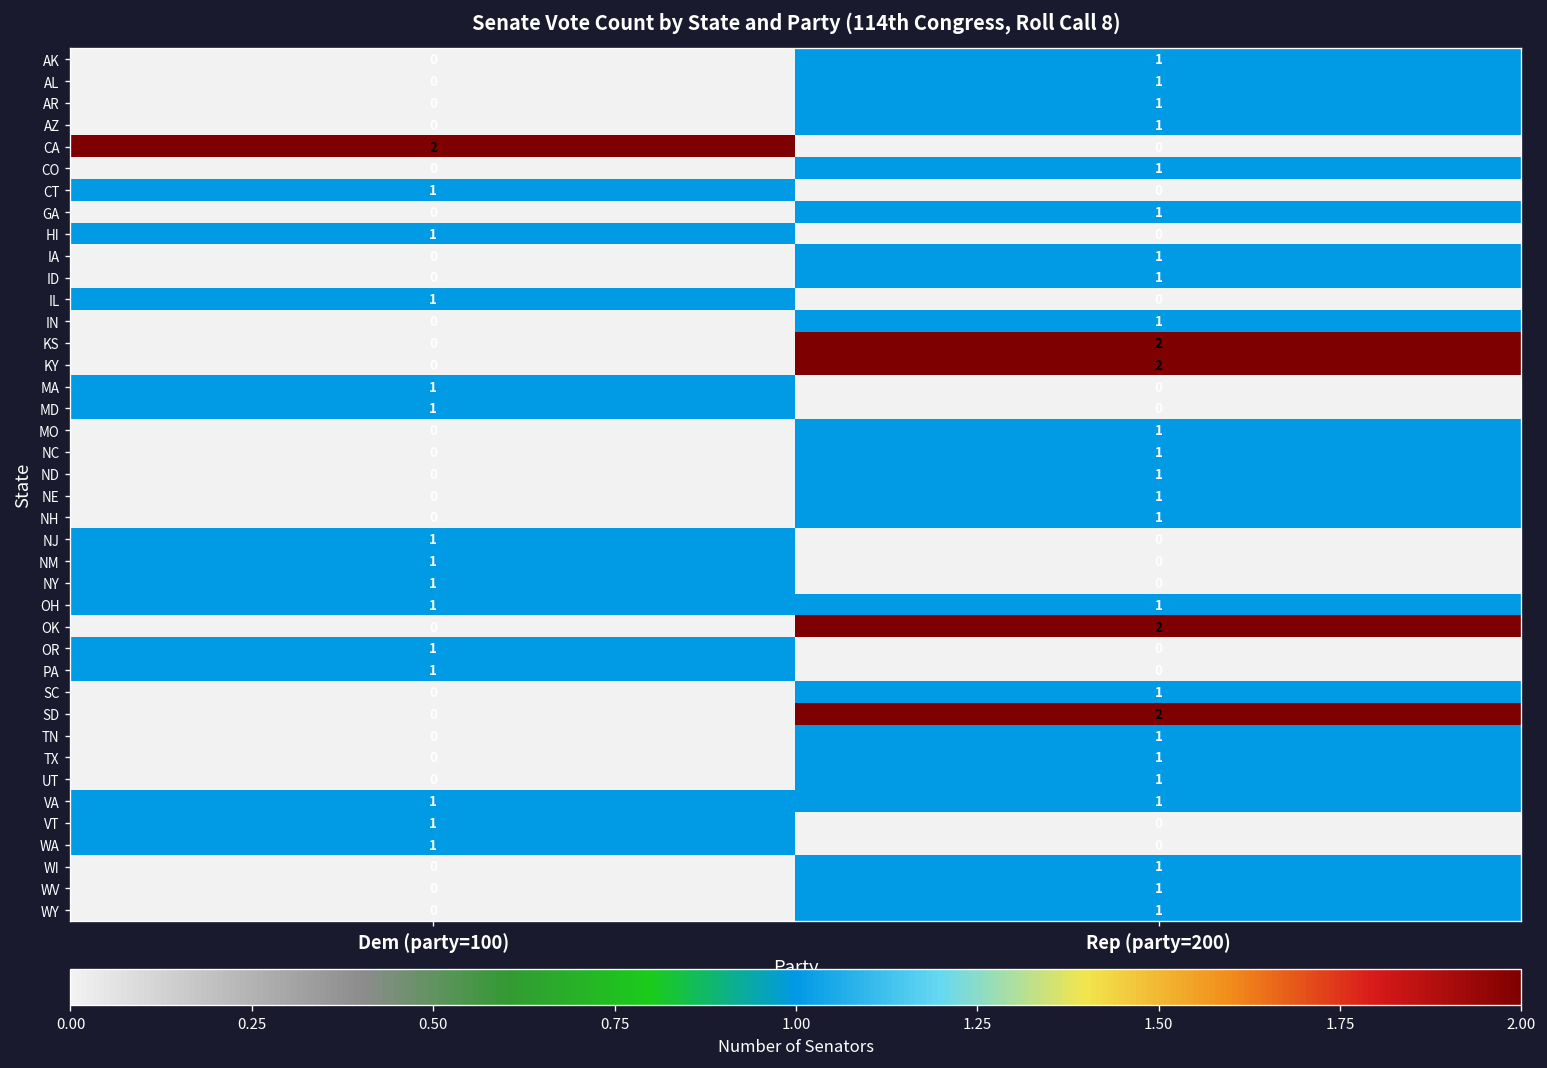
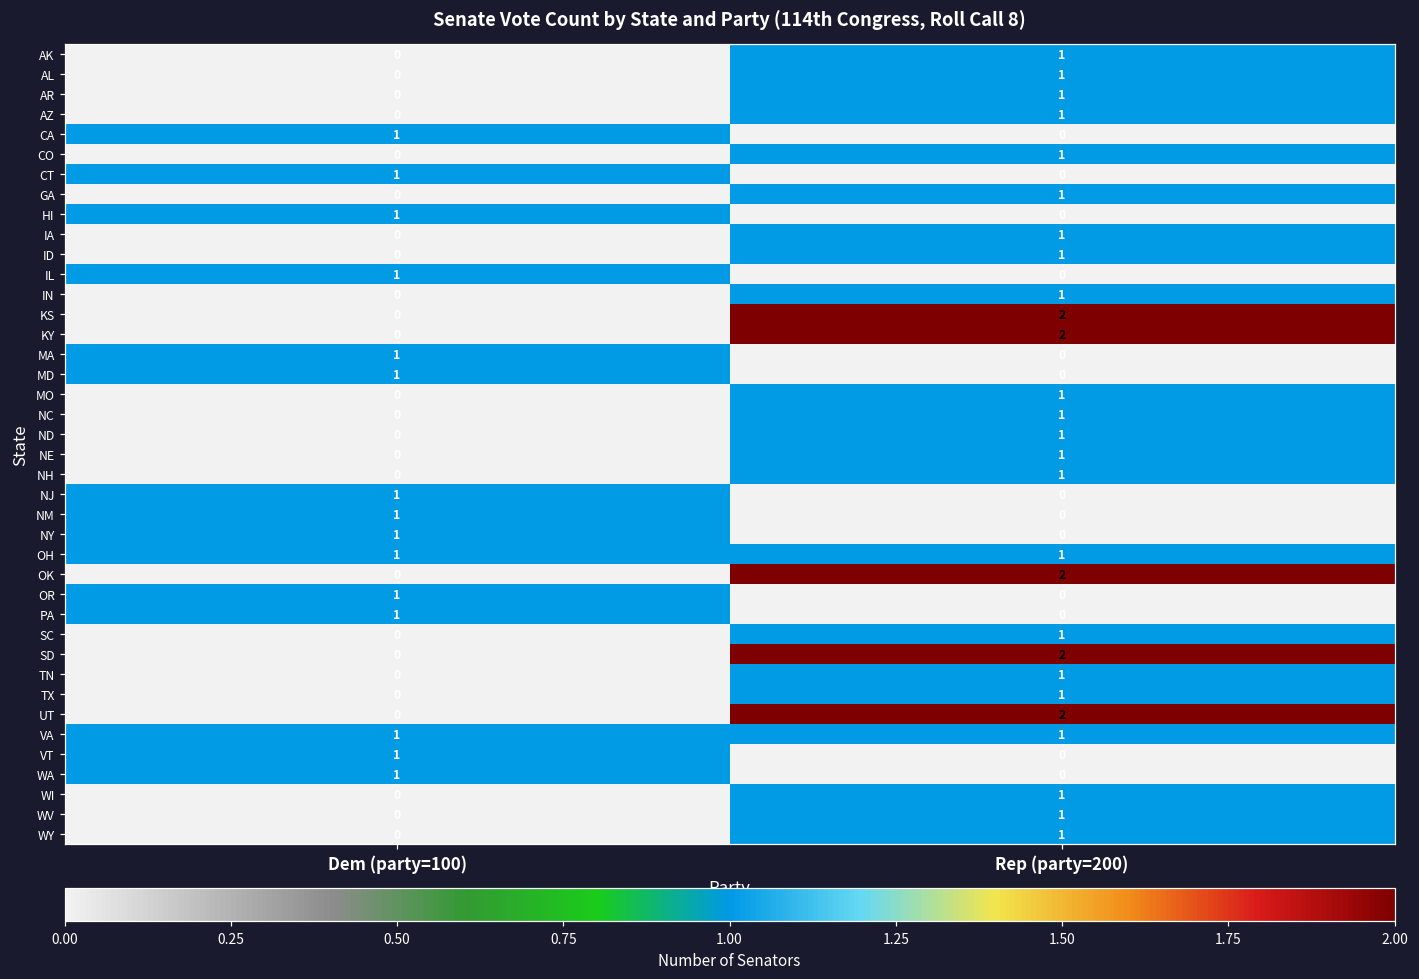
  {
    "AK": {
      "Rep (party=200)": 1
    },
    "AL": {
      "Rep (party=200)": 1
    },
    "AR": {
      "Rep (party=200)": 1
    },
    "AZ": {
      "Rep (party=200)": 1
    },
    "CA": {
-     "Dem (party=100)": 2
+     "Dem (party=100)": 1
    },
    "CO": {
      "Rep (party=200)": 1
    },
    "CT": {
      "Dem (party=100)": 1
    },
    "GA": {
      "Rep (party=200)": 1
    },
    "HI": {
      "Dem (party=100)": 1
    },
    "IA": {
      "Rep (party=200)": 1
    },
    "ID": {
      "Rep (party=200)": 1
    },
    "IL": {
      "Dem (party=100)": 1
    },
    "IN": {
      "Rep (party=200)": 1
    },
    "KS": {
      "Rep (party=200)": 2
    },
    "KY": {
      "Rep (party=200)": 2
    },
    "MA": {
      "Dem (party=100)": 1
    },
    "MD": {
      "Dem (party=100)": 1
    },
    "MO": {
      "Rep (party=200)": 1
    },
    "NC": {
      "Rep (party=200)": 1
    },
    "ND": {
      "Rep (party=200)": 1
    },
    "NE": {
      "Rep (party=200)": 1
    },
    "NH": {
      "Rep (party=200)": 1
    },
    "NJ": {
      "Dem (party=100)": 1
    },
    "NM": {
      "Dem (party=100)": 1
    },
    "NY": {
      "Dem (party=100)": 1
    },
    "OH": {
      "Dem (party=100)": 1,
      "Rep (party=200)": 1
    },
    "OK": {
      "Rep (party=200)": 2
    },
    "OR": {
      "Dem (party=100)": 1
    },
    "PA": {
      "Dem (party=100)": 1
    },
    "SC": {
      "Rep (party=200)": 1
    },
    "SD": {
      "Rep (party=200)": 2
    },
    "TN": {
      "Rep (party=200)": 1
    },
    "TX": {
      "Rep (party=200)": 1
    },
    "UT": {
-     "Rep (party=200)": 1
+     "Rep (party=200)": 2
    },
    "VA": {
      "Dem (party=100)": 1,
      "Rep (party=200)": 1
    },
    "VT": {
      "Dem (party=100)": 1
    },
    "WA": {
      "Dem (party=100)": 1
    },
    "WI": {
      "Rep (party=200)": 1
    },
    "WV": {
      "Rep (party=200)": 1
    },
    "WY": {
      "Rep (party=200)": 1
    }
  }
